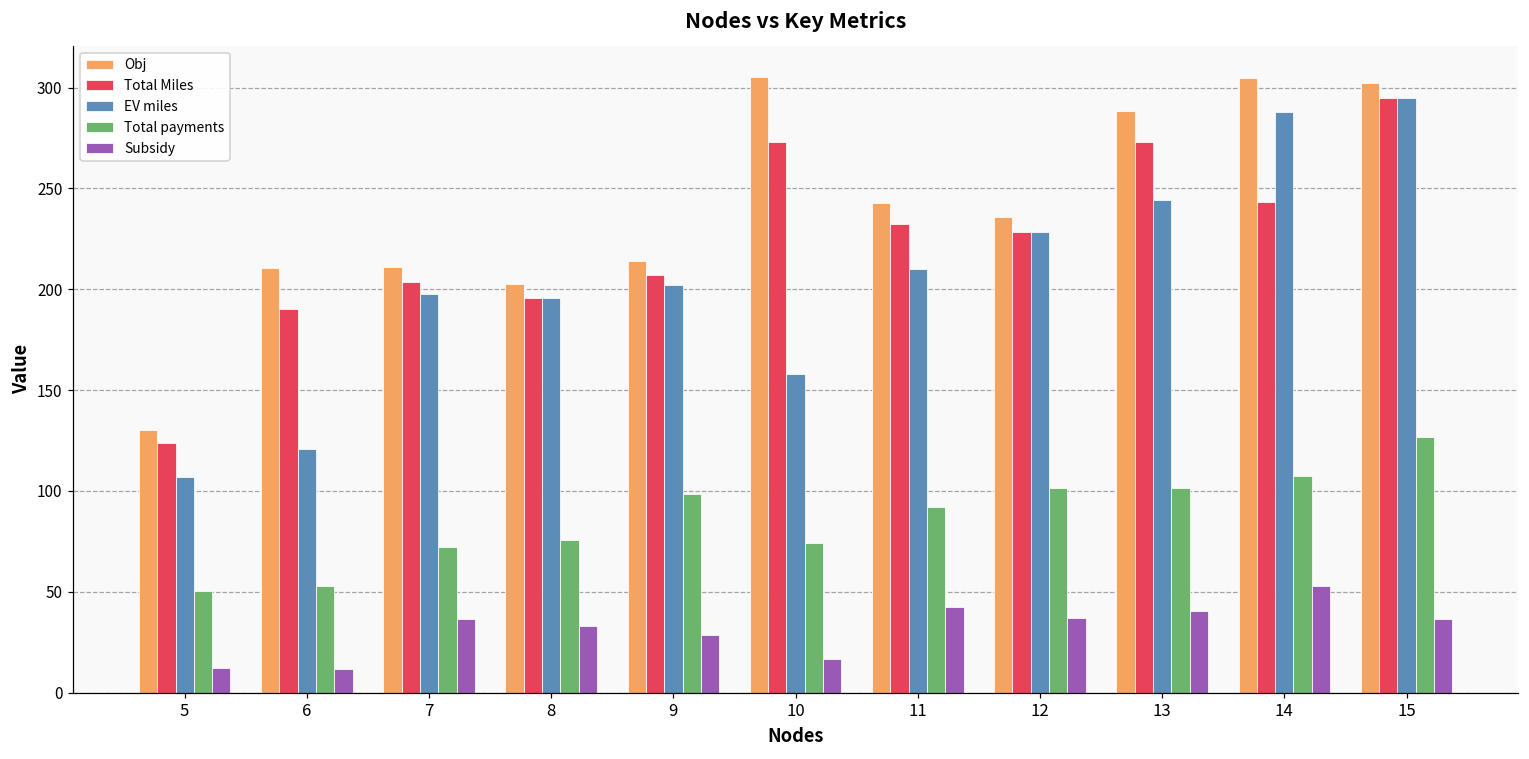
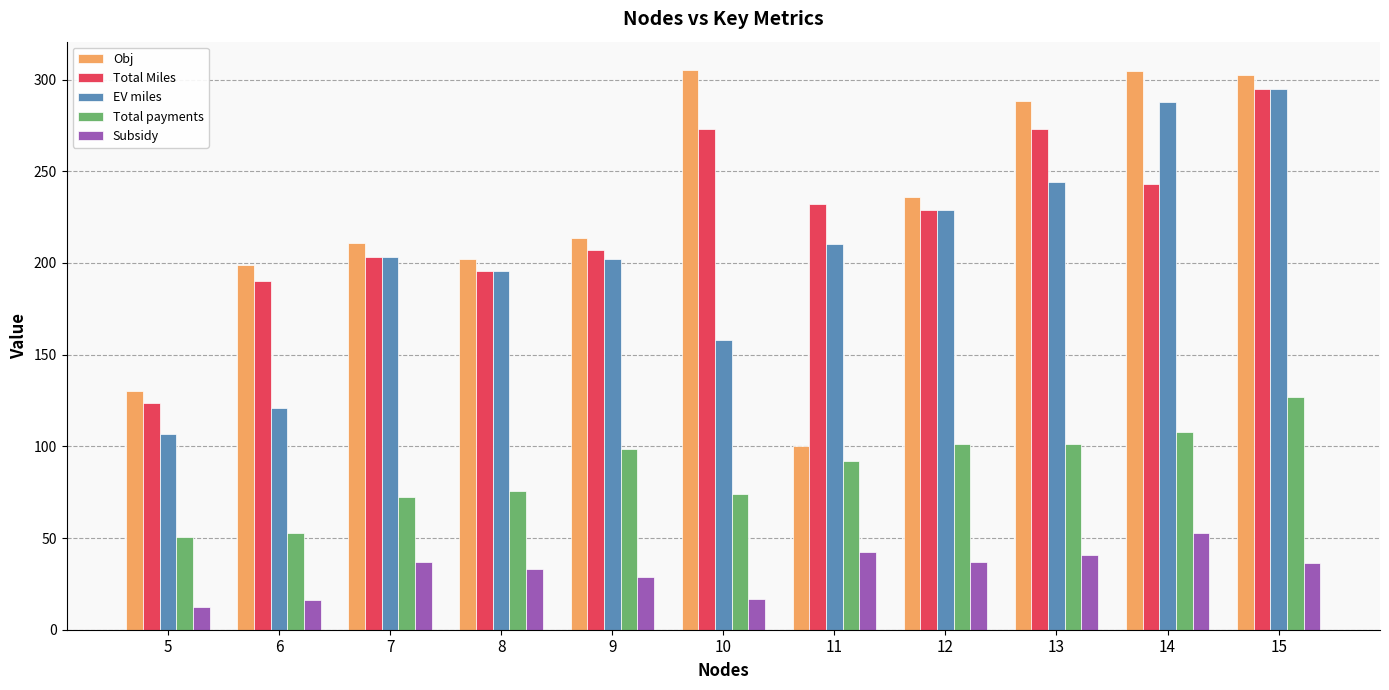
  {
    "Obj": {
      "5": 130,
-     "6": 211,
+     "6": 199,
      "7": 211,
      "8": 202,
      "9": 214,
      "10": 305,
-     "11": 243,
+     "11": 100,
      "12": 236,
      "13": 288,
      "14": 305,
      "15": 302
    },
    "Total Miles": {
      "5": 124,
      "6": 190,
      "7": 204,
      "8": 196,
      "9": 207,
      "10": 273,
      "11": 232,
      "12": 229,
      "13": 273,
      "14": 243,
      "15": 295
    },
    "EV miles": {
      "5": 107,
      "6": 121,
-     "7": 198,
+     "7": 204,
      "8": 196,
      "9": 202,
      "10": 158,
      "11": 210,
      "12": 229,
      "13": 244,
      "14": 288,
      "15": 295
    },
    "Total payments": {
      "5": 50,
      "6": 53,
      "7": 72,
      "8": 76,
      "9": 99,
      "10": 74,
      "11": 92,
      "12": 101,
      "13": 101,
      "14": 108,
      "15": 127
    },
    "Subsidy": {
      "5": 12,
-     "6": 12,
+     "6": 16,
      "7": 37,
      "8": 33,
      "9": 29,
      "10": 17,
      "11": 42,
      "12": 37,
      "13": 41,
      "14": 53,
      "15": 36
    }
  }
